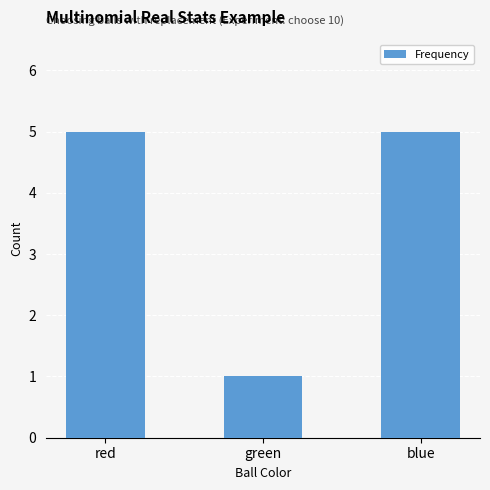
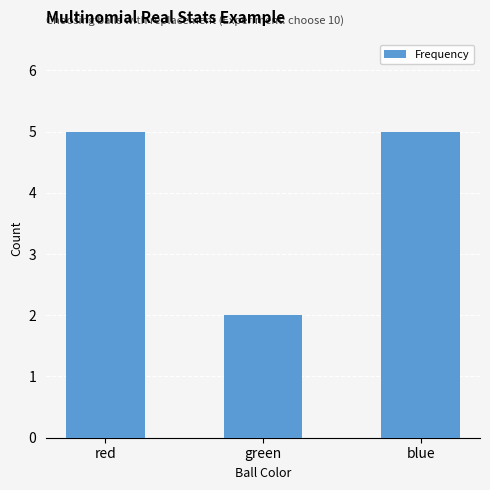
  {
    "red": 5,
-   "green": 1,
+   "green": 2,
    "blue": 5
  }
